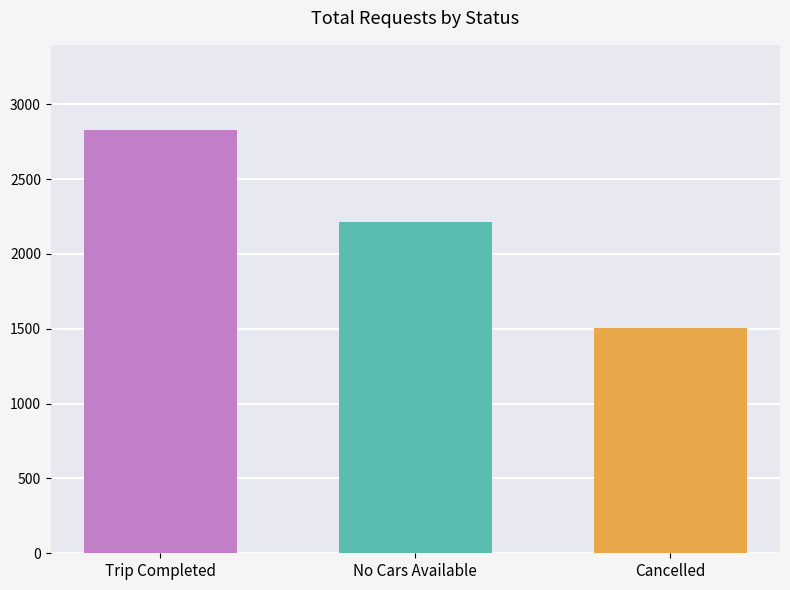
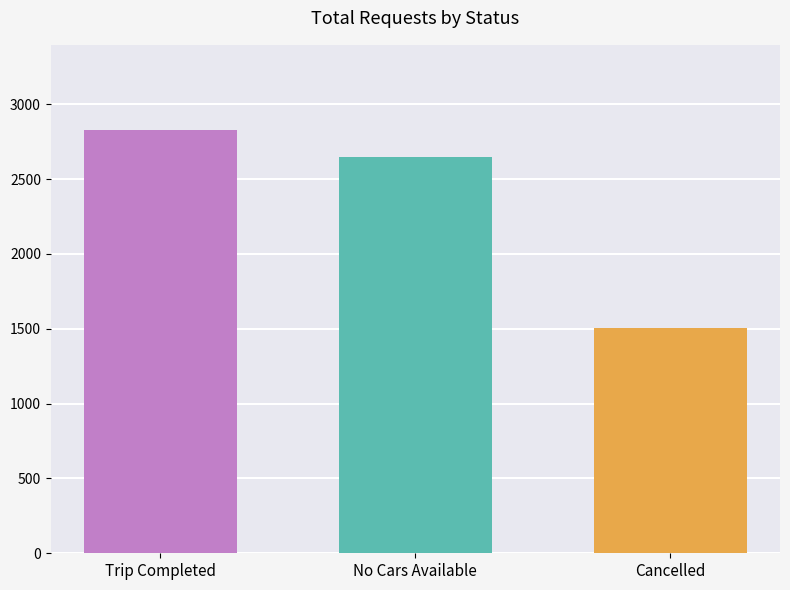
  {
    "Trip Completed": 2830,
-   "No Cars Available": 2220,
+   "No Cars Available": 2650,
    "Cancelled": 1510
  }
